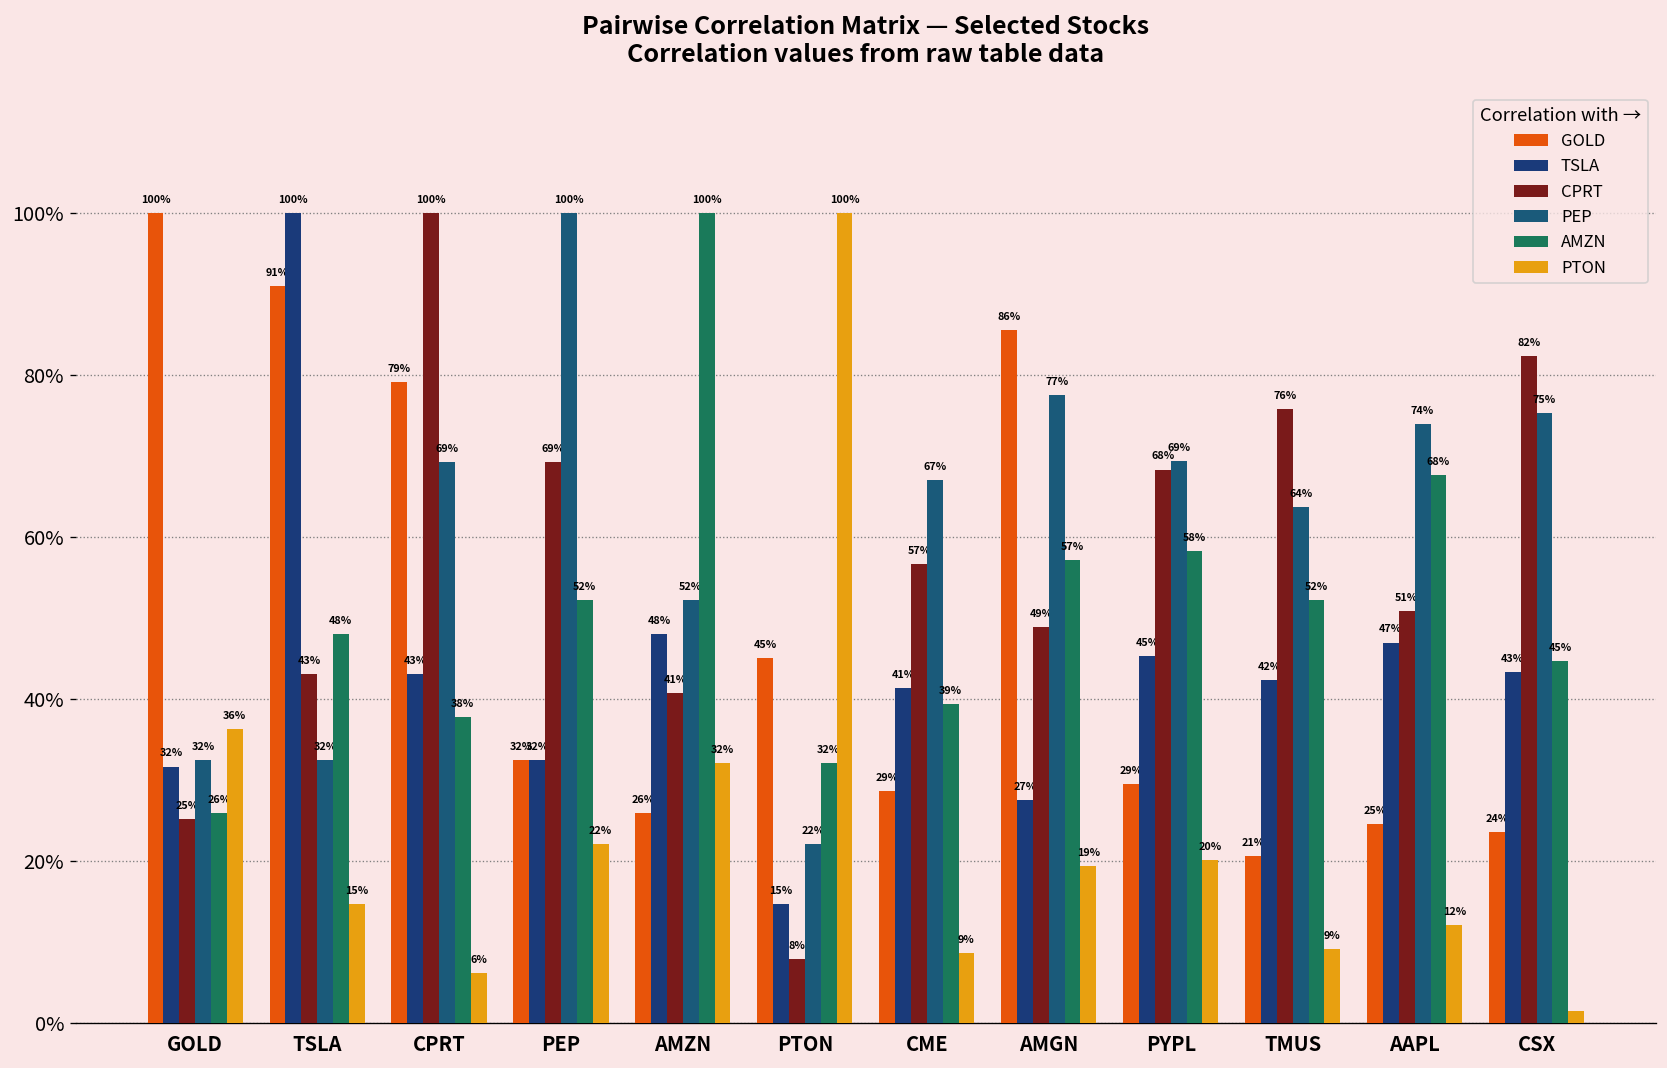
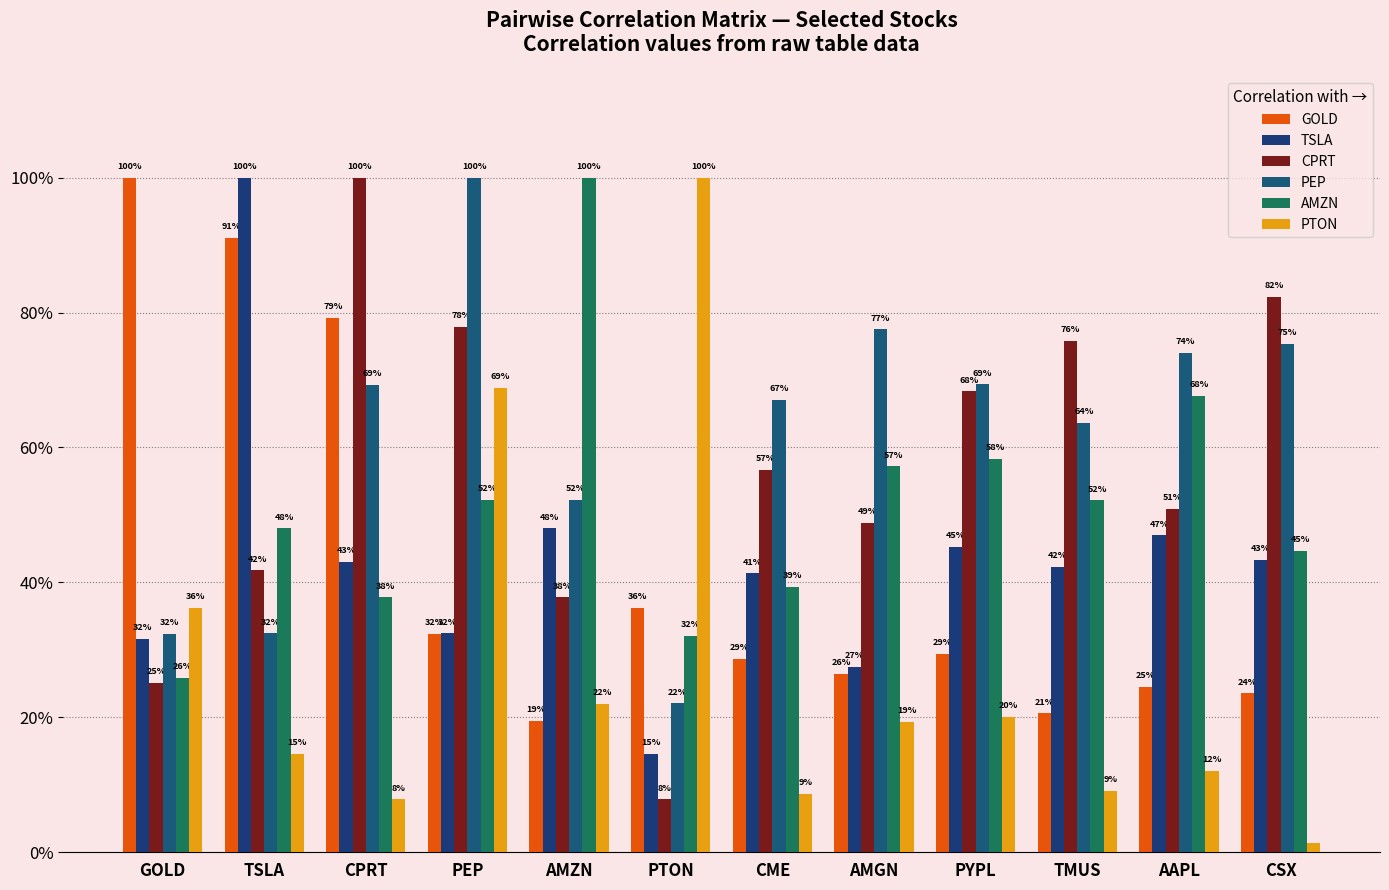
  {
    "GOLD": {
      "GOLD": "100%",
      "TSLA": "91%",
      "CPRT": "79%",
-     "AMZN": "26%",
-     "PTON": "45%",
+     "AMZN": "19%",
+     "PTON": "36%",
      "CME": "29%",
-     "AMGN": "86%",
+     "AMGN": "26%",
      "PYPL": "29%",
      "TMUS": "21%",
      "AAPL": "25%",
      "CSX": "24%"
    },
    "CPRT": {
      "GOLD": "25%",
-     "TSLA": "43%",
+     "TSLA": "42%",
      "CPRT": "100%",
-     "PEP": "69%",
-     "AMZN": "41%",
+     "PEP": "78%",
+     "AMZN": "38%",
      "PTON": "8%",
      "CME": "57%",
      "AMGN": "49%",
      "PYPL": "68%",
      "TMUS": "76%",
      "AAPL": "51%",
      "CSX": "82%"
    },
    "PTON": {
      "GOLD": "36%",
      "TSLA": "15%",
-     "CPRT": "6%",
-     "PEP": "22%",
-     "AMZN": "32%",
+     "CPRT": "8%",
+     "PEP": "69%",
+     "AMZN": "22%",
      "PTON": "100%",
      "CME": "9%",
      "AMGN": "19%",
      "PYPL": "20%",
      "TMUS": "9%",
      "AAPL": "12%"
    }
  }
